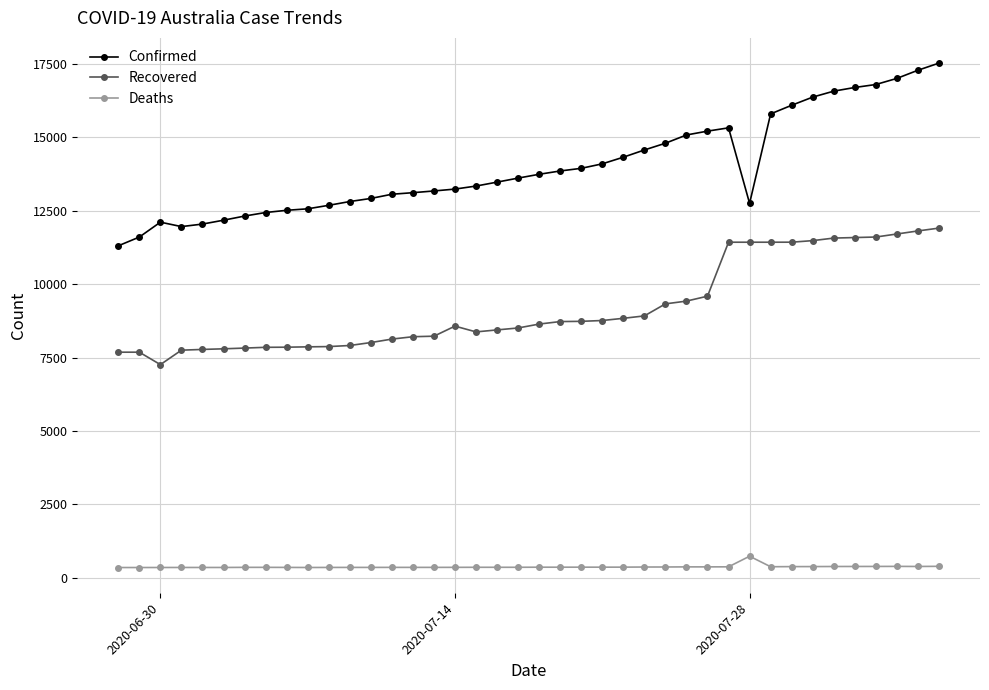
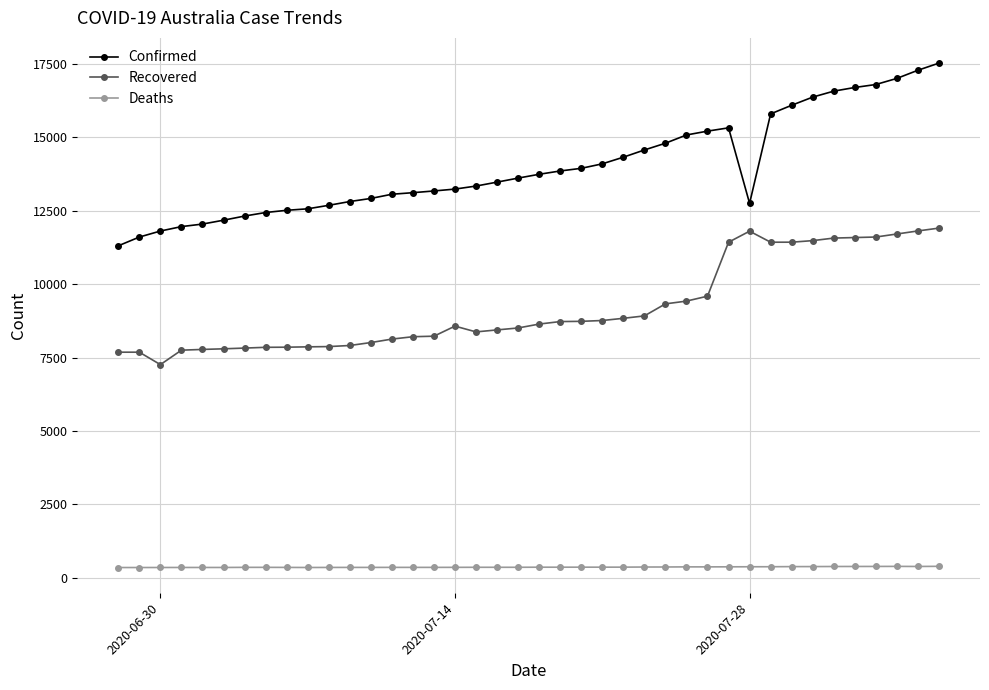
  {
    "Confirmed": {
-     "2020-06-30": 12100,
+     "2020-06-30": 11800,
      "2020-07-14": 13200,
      "2020-07-28": 12800
    },
    "Recovered": {
      "2020-06-30": 7300,
      "2020-07-14": 8600,
-     "2020-07-28": 11400
+     "2020-07-28": 11800
    },
    "Deaths": {
      "2020-06-30": 300,
      "2020-07-14": 400,
-     "2020-07-28": 700
+     "2020-07-28": 400
    }
  }
